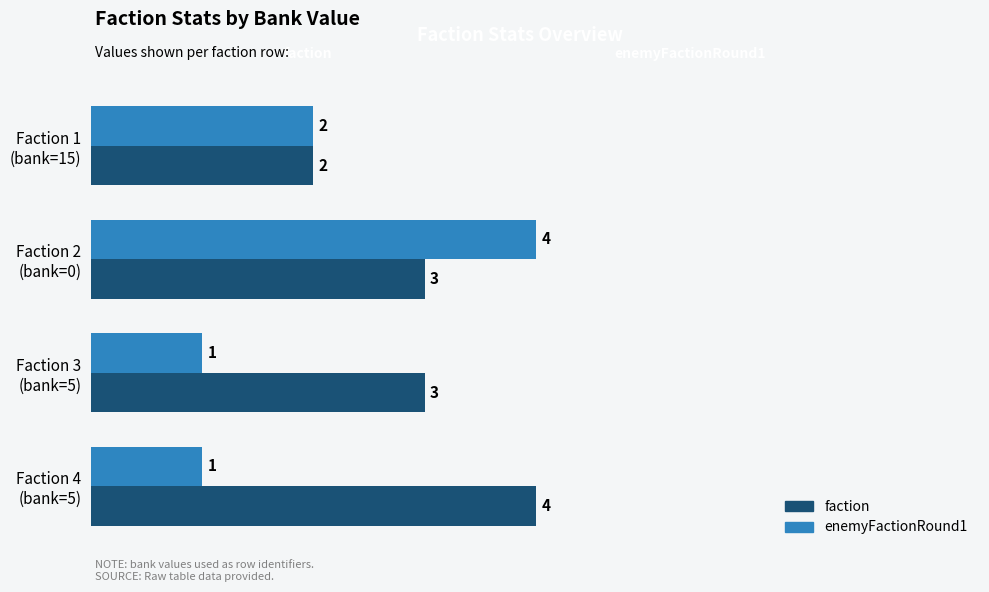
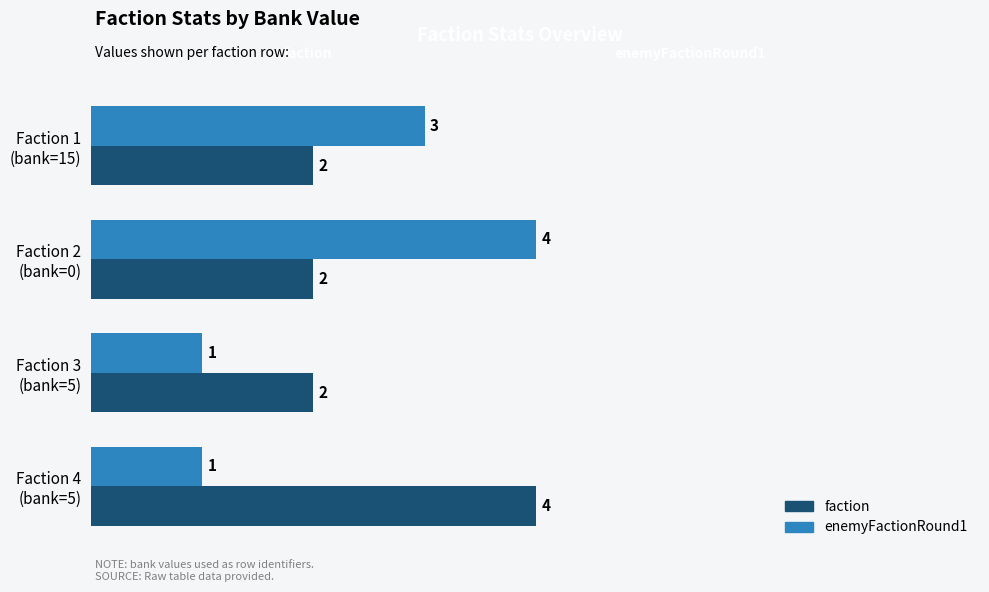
  {
    "faction": {
      "Faction 1 (bank=15)": 2,
-     "Faction 2 (bank=0)": 3,
-     "Faction 3 (bank=5)": 3,
+     "Faction 2 (bank=0)": 2,
+     "Faction 3 (bank=5)": 2,
      "Faction 4 (bank=5)": 4
    },
    "enemyFactionRound1": {
-     "Faction 1 (bank=15)": 2,
+     "Faction 1 (bank=15)": 3,
      "Faction 2 (bank=0)": 4,
      "Faction 3 (bank=5)": 1,
      "Faction 4 (bank=5)": 1
    }
  }
